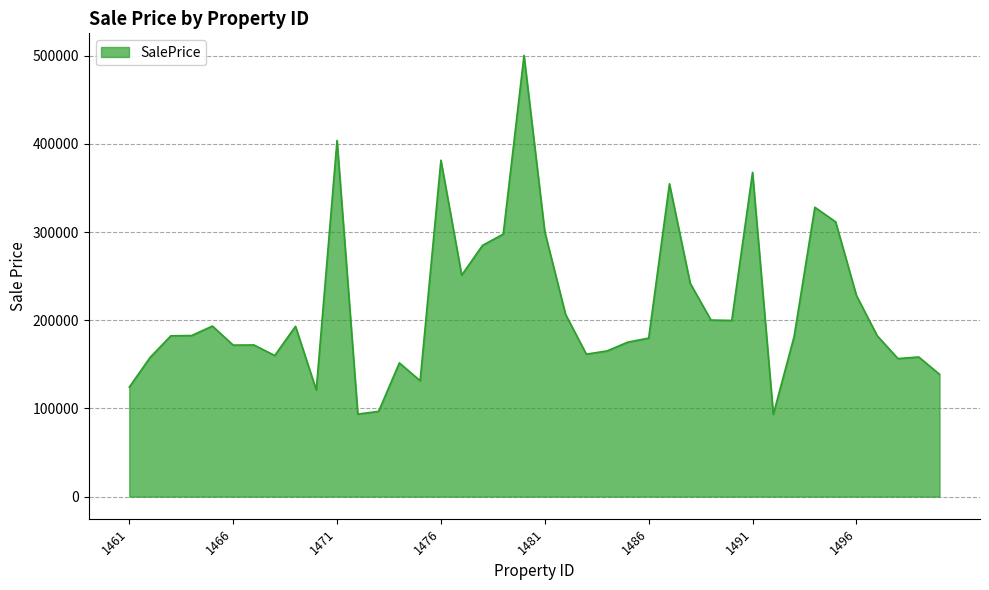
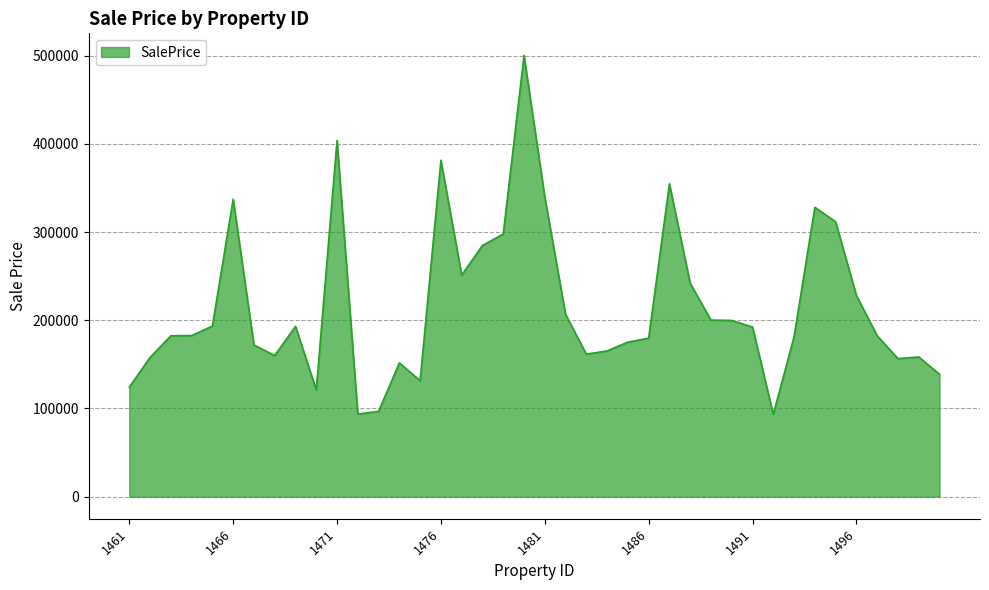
  {
    "1461": 120000,
-   "1466": 170000,
+   "1466": 340000,
    "1471": 400000,
    "1476": 380000,
-   "1481": 300000,
+   "1481": 340000,
    "1486": 180000,
-   "1491": 370000,
+   "1491": 190000,
    "1496": 230000
  }
